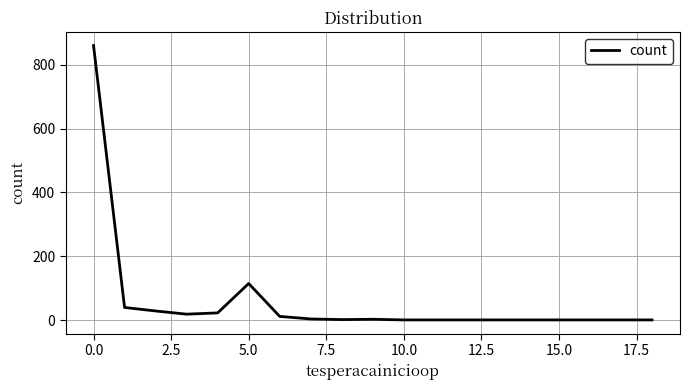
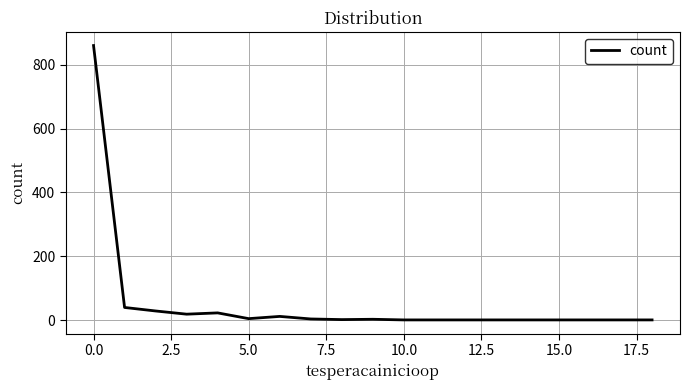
  {
    "0.0": 860,
-   "5.0": 120,
+   "5.0": 10,
    "10.0": 0
  }
